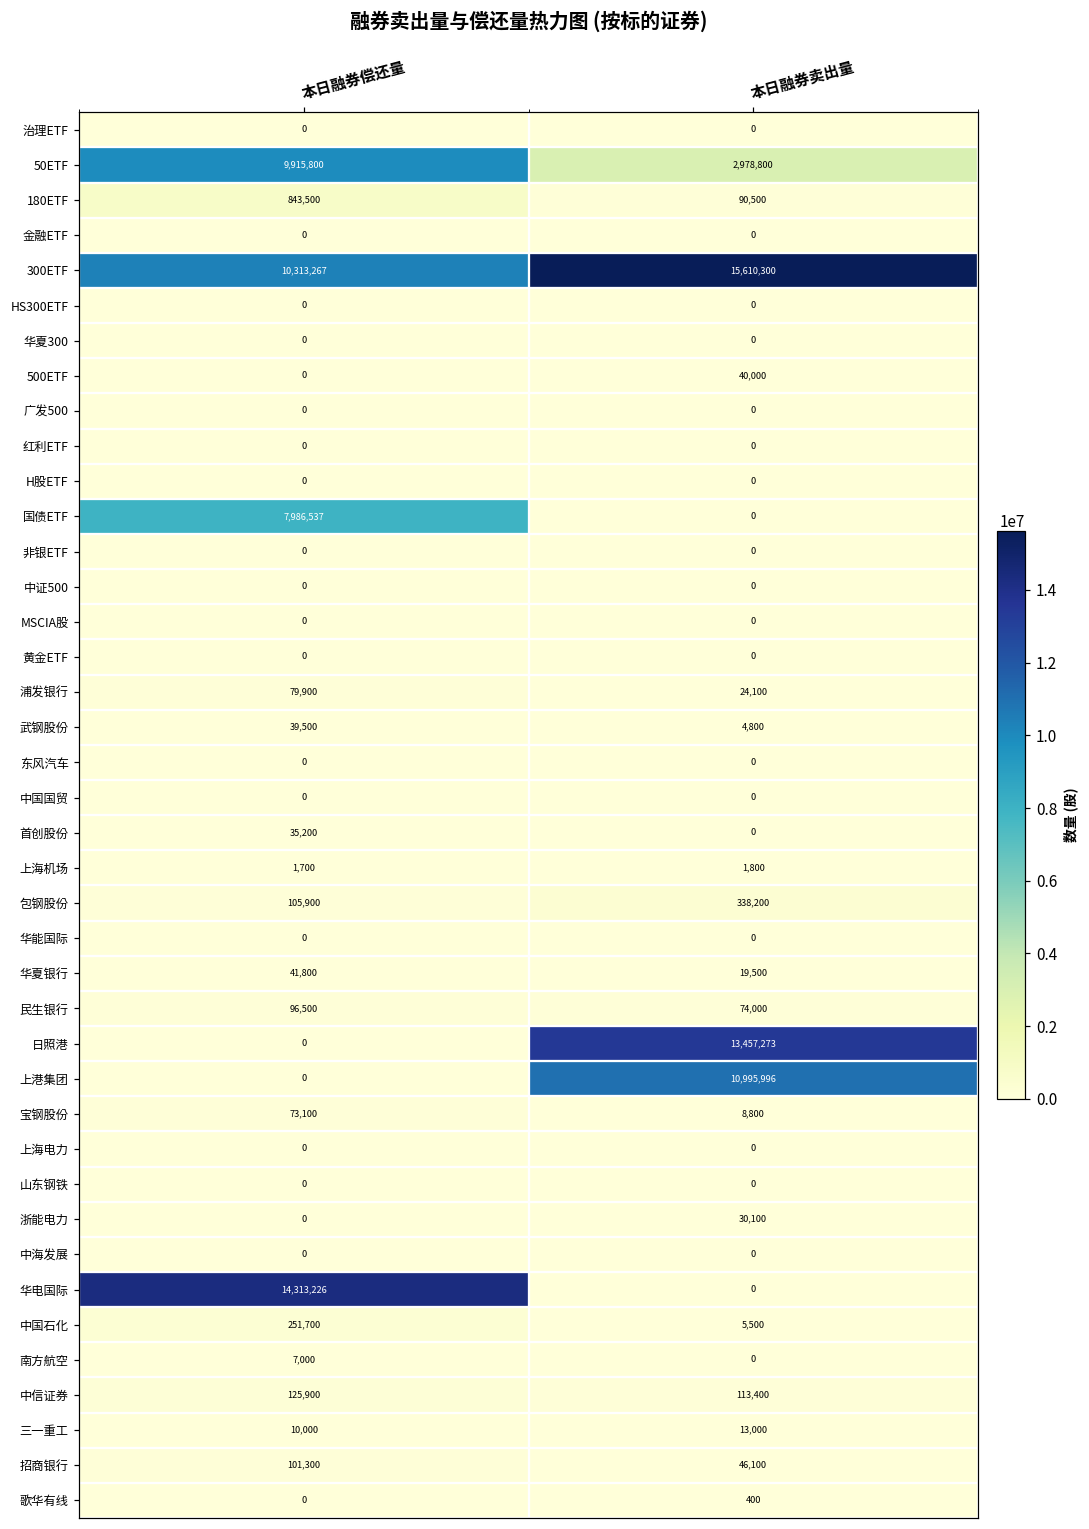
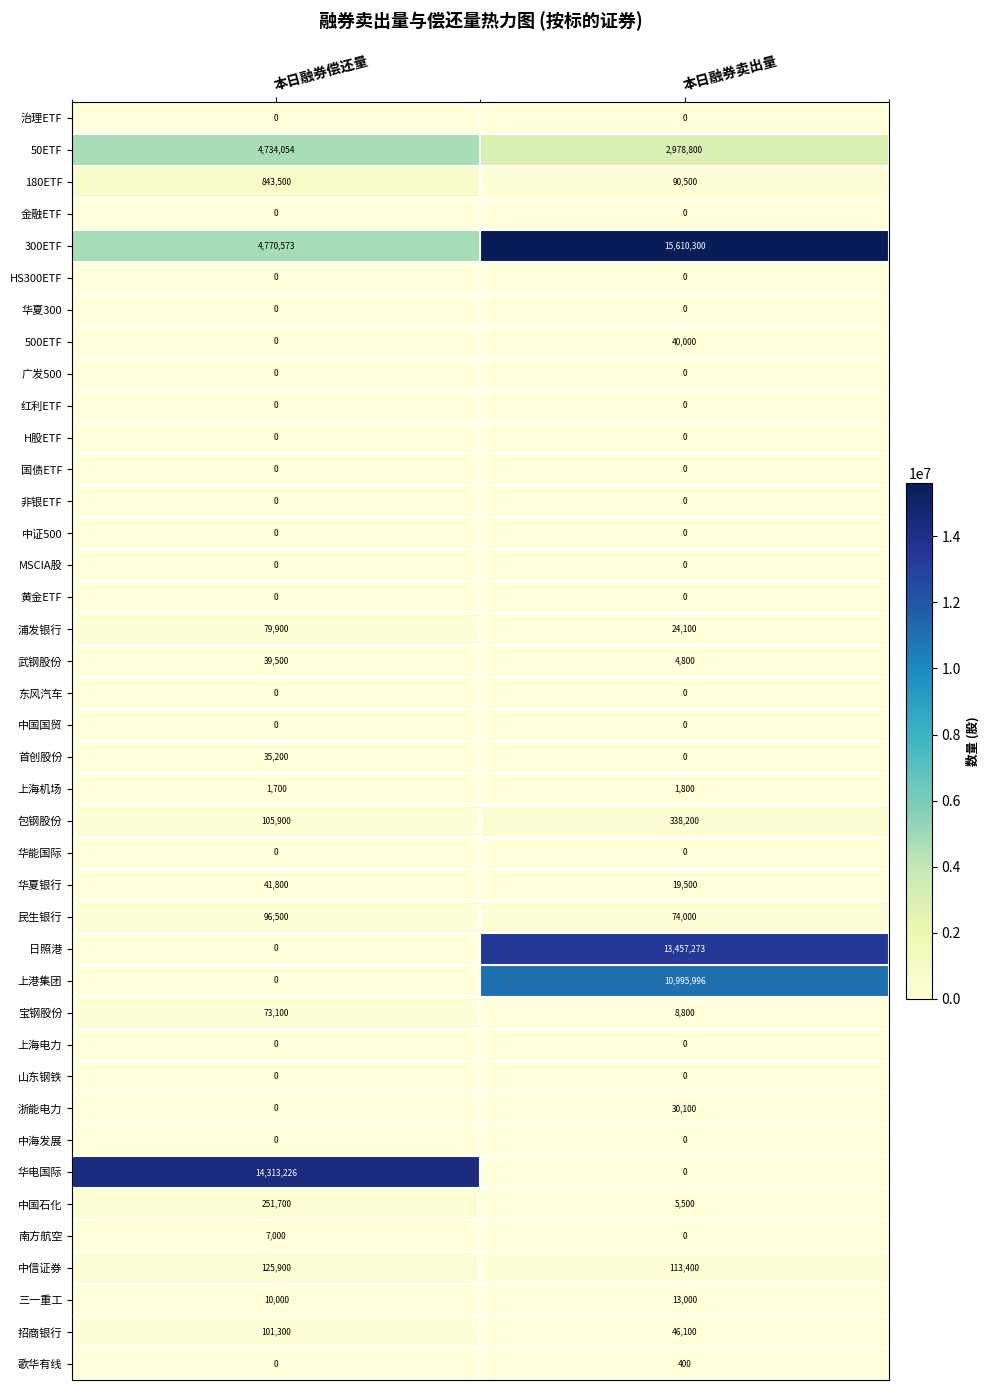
  {
    "治理ETF": {
      "本日融券偿还量": "0",
      "本日融券卖出量": "0"
    },
    "50ETF": {
-     "本日融券偿还量": "9,915,800",
+     "本日融券偿还量": "4,734,054",
      "本日融券卖出量": "2,978,800"
    },
    "180ETF": {
      "本日融券偿还量": "843,500",
      "本日融券卖出量": "90,500"
    },
    "金融ETF": {
      "本日融券偿还量": "0",
      "本日融券卖出量": "0"
    },
    "300ETF": {
-     "本日融券偿还量": "10,313,267",
+     "本日融券偿还量": "4,770,573",
      "本日融券卖出量": "15,610,300"
    },
    "HS300ETF": {
      "本日融券偿还量": "0",
      "本日融券卖出量": "0"
    },
    "华夏300": {
      "本日融券偿还量": "0",
      "本日融券卖出量": "0"
    },
    "500ETF": {
      "本日融券偿还量": "0",
      "本日融券卖出量": "40,000"
    },
    "广发500": {
      "本日融券偿还量": "0",
      "本日融券卖出量": "0"
    },
    "红利ETF": {
      "本日融券偿还量": "0",
      "本日融券卖出量": "0"
    },
    "H股ETF": {
      "本日融券偿还量": "0",
      "本日融券卖出量": "0"
    },
    "国债ETF": {
-     "本日融券偿还量": "7,986,537",
+     "本日融券偿还量": "0",
      "本日融券卖出量": "0"
    },
    "非银ETF": {
      "本日融券偿还量": "0",
      "本日融券卖出量": "0"
    },
    "中证500": {
      "本日融券偿还量": "0",
      "本日融券卖出量": "0"
    },
    "MSCIA股": {
      "本日融券偿还量": "0",
      "本日融券卖出量": "0"
    },
    "黄金ETF": {
      "本日融券偿还量": "0",
      "本日融券卖出量": "0"
    },
    "浦发银行": {
      "本日融券偿还量": "79,900",
      "本日融券卖出量": "24,100"
    },
    "武钢股份": {
      "本日融券偿还量": "39,500",
      "本日融券卖出量": "4,800"
    },
    "东风汽车": {
      "本日融券偿还量": "0",
      "本日融券卖出量": "0"
    },
    "中国国贸": {
      "本日融券偿还量": "0",
      "本日融券卖出量": "0"
    },
    "首创股份": {
      "本日融券偿还量": "35,200",
      "本日融券卖出量": "0"
    },
    "上海机场": {
      "本日融券偿还量": "1,700",
      "本日融券卖出量": "1,800"
    },
    "包钢股份": {
      "本日融券偿还量": "105,900",
      "本日融券卖出量": "338,200"
    },
    "华能国际": {
      "本日融券偿还量": "0",
      "本日融券卖出量": "0"
    },
    "华夏银行": {
      "本日融券偿还量": "41,800",
      "本日融券卖出量": "19,500"
    },
    "民生银行": {
      "本日融券偿还量": "96,500",
      "本日融券卖出量": "74,000"
    },
    "日照港": {
      "本日融券偿还量": "0",
      "本日融券卖出量": "13,457,273"
    },
    "上港集团": {
      "本日融券偿还量": "0",
      "本日融券卖出量": "10,995,996"
    },
    "宝钢股份": {
      "本日融券偿还量": "73,100",
      "本日融券卖出量": "8,800"
    },
    "上海电力": {
      "本日融券偿还量": "0",
      "本日融券卖出量": "0"
    },
    "山东钢铁": {
      "本日融券偿还量": "0",
      "本日融券卖出量": "0"
    },
    "浙能电力": {
      "本日融券偿还量": "0",
      "本日融券卖出量": "30,100"
    },
    "中海发展": {
      "本日融券偿还量": "0",
      "本日融券卖出量": "0"
    },
    "华电国际": {
      "本日融券偿还量": "14,313,226",
      "本日融券卖出量": "0"
    },
    "中国石化": {
      "本日融券偿还量": "251,700",
      "本日融券卖出量": "5,500"
    },
    "南方航空": {
      "本日融券偿还量": "7,000",
      "本日融券卖出量": "0"
    },
    "中信证券": {
      "本日融券偿还量": "125,900",
      "本日融券卖出量": "113,400"
    },
    "三一重工": {
      "本日融券偿还量": "10,000",
      "本日融券卖出量": "13,000"
    },
    "招商银行": {
      "本日融券偿还量": "101,300",
      "本日融券卖出量": "46,100"
    },
    "歌华有线": {
      "本日融券偿还量": "0",
      "本日融券卖出量": "400"
    }
  }
